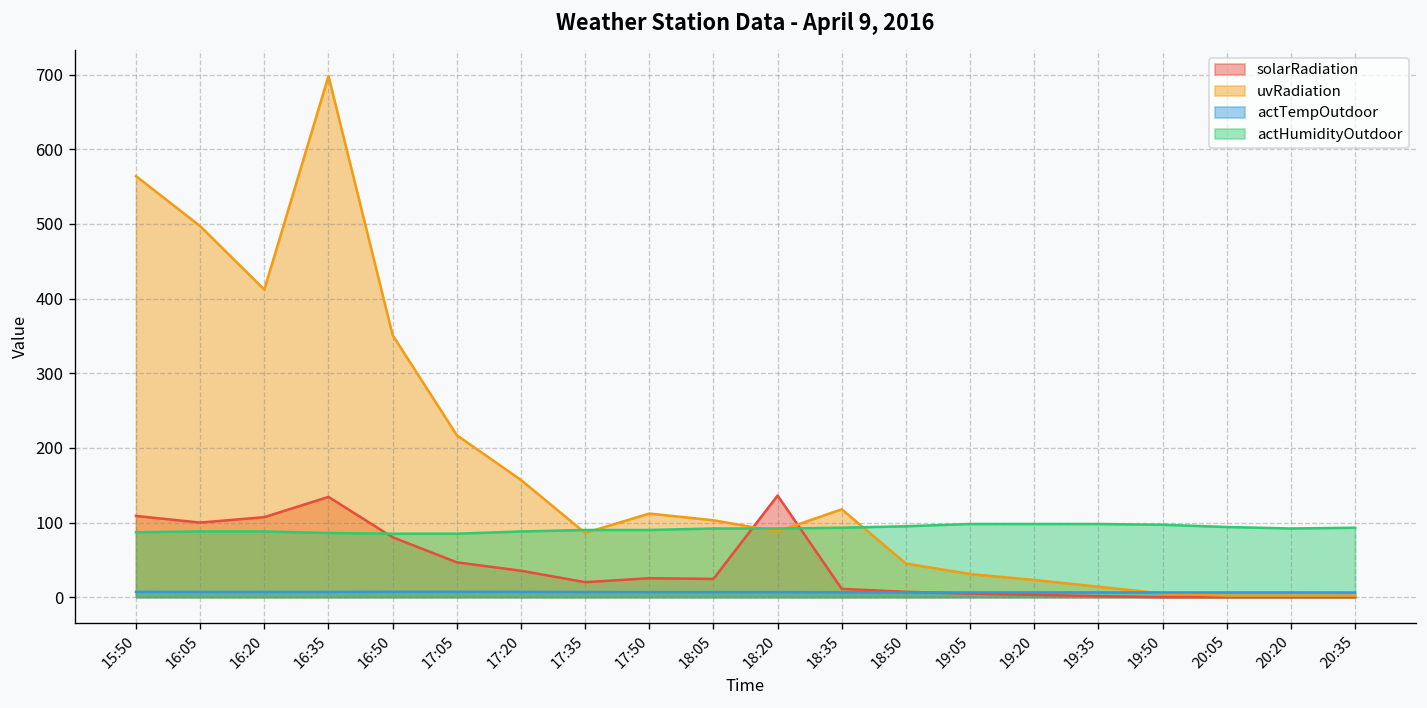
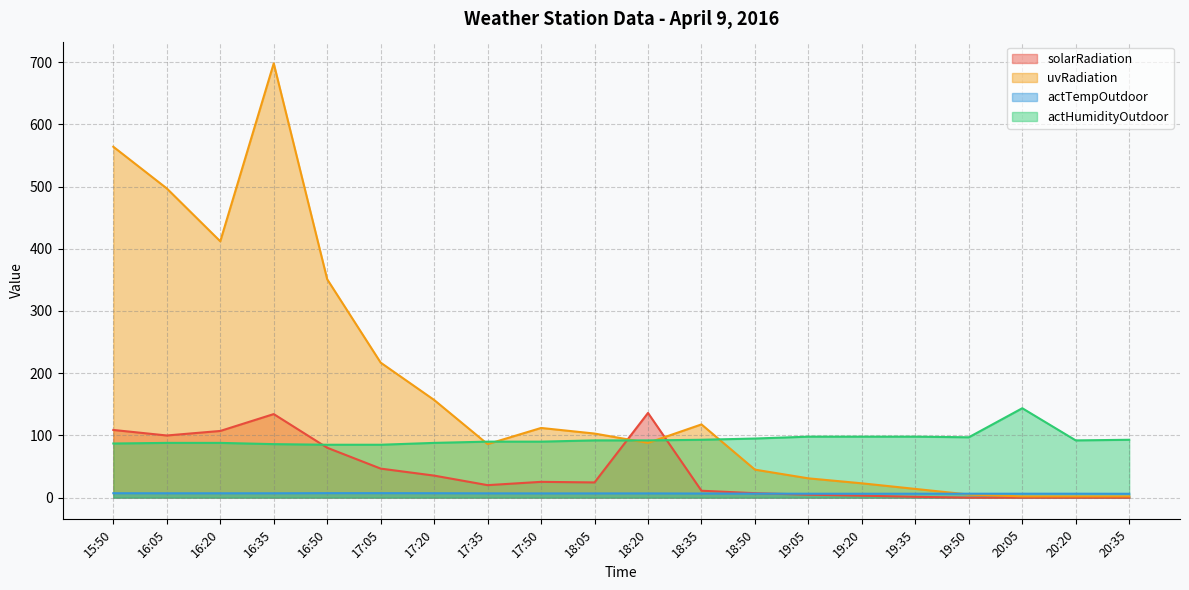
  {
    "solarRadiation": {
      "15:50": 110,
      "16:05": 100,
      "16:20": 110,
      "16:35": 130,
      "16:50": 80,
      "17:05": 50,
      "17:20": 40,
      "17:35": 20,
      "17:50": 30,
      "18:05": 20,
      "18:20": 140,
      "18:35": 10,
      "19:35": 0,
      "19:50": 0
    },
    "uvRadiation": {
      "15:50": 560,
      "16:05": 500,
      "16:20": 410,
      "16:35": 700,
      "16:50": 350,
      "17:05": 220,
      "17:20": 160,
      "17:50": 110,
      "18:05": 100,
      "18:35": 120,
      "18:50": 50,
      "19:05": 30,
      "19:20": 20,
      "19:35": 10
    },
    "actTempOutdoor": {
      "15:50": 10,
      "16:05": 10,
      "16:20": 10,
      "16:35": 10,
      "16:50": 10,
      "17:05": 10,
      "17:20": 10,
      "17:35": 10,
      "17:50": 10,
      "18:05": 10,
      "18:20": 10,
      "18:35": 10,
      "19:35": 10,
      "20:05": 10,
      "20:20": 10,
      "20:35": 10
    },
    "actHumidityOutdoor": {
      "15:50": 90,
      "16:05": 90,
      "16:20": 90,
      "16:35": 90,
      "16:50": 90,
      "17:05": 90,
      "17:20": 90,
      "17:50": 90,
      "18:05": 90,
      "18:35": 90,
      "18:50": 100,
      "19:05": 100,
      "19:20": 100,
      "19:35": 100,
      "19:50": 100,
-     "20:05": 90,
+     "20:05": 140,
      "20:20": 90,
      "20:35": 90
    }
  }
